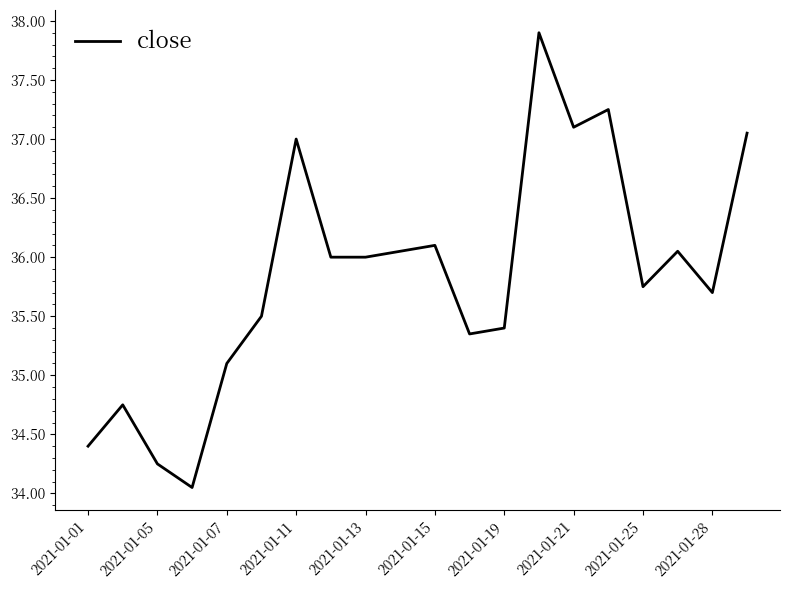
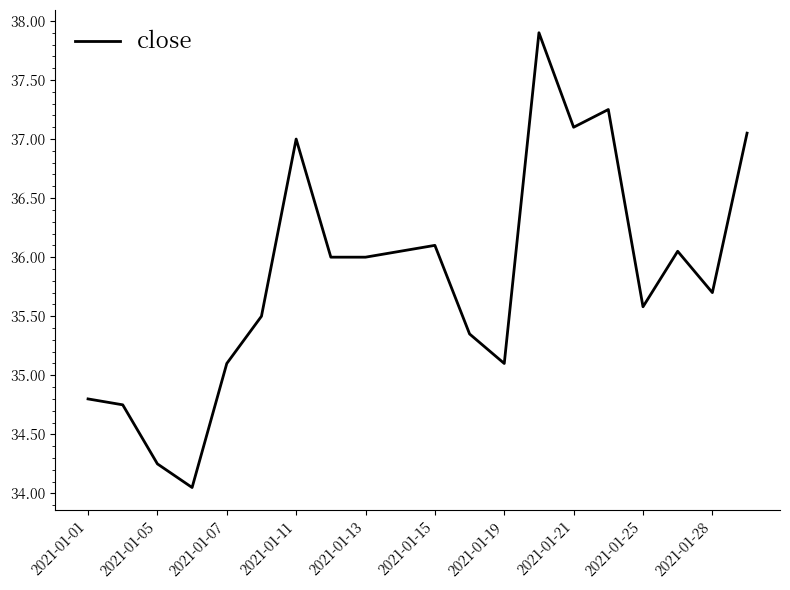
  {
-   "2021-01-01": 34.4,
+   "2021-01-01": 34.8,
    "2021-01-05": 34.25,
    "2021-01-07": 35.10,
    "2021-01-11": 37.00,
    "2021-01-13": 36.00,
    "2021-01-15": 36.10,
-   "2021-01-19": 35.4,
+   "2021-01-19": 35.1,
    "2021-01-21": 37.10,
-   "2021-01-25": 35.75,
+   "2021-01-25": 35.58,
    "2021-01-28": 35.70
  }
